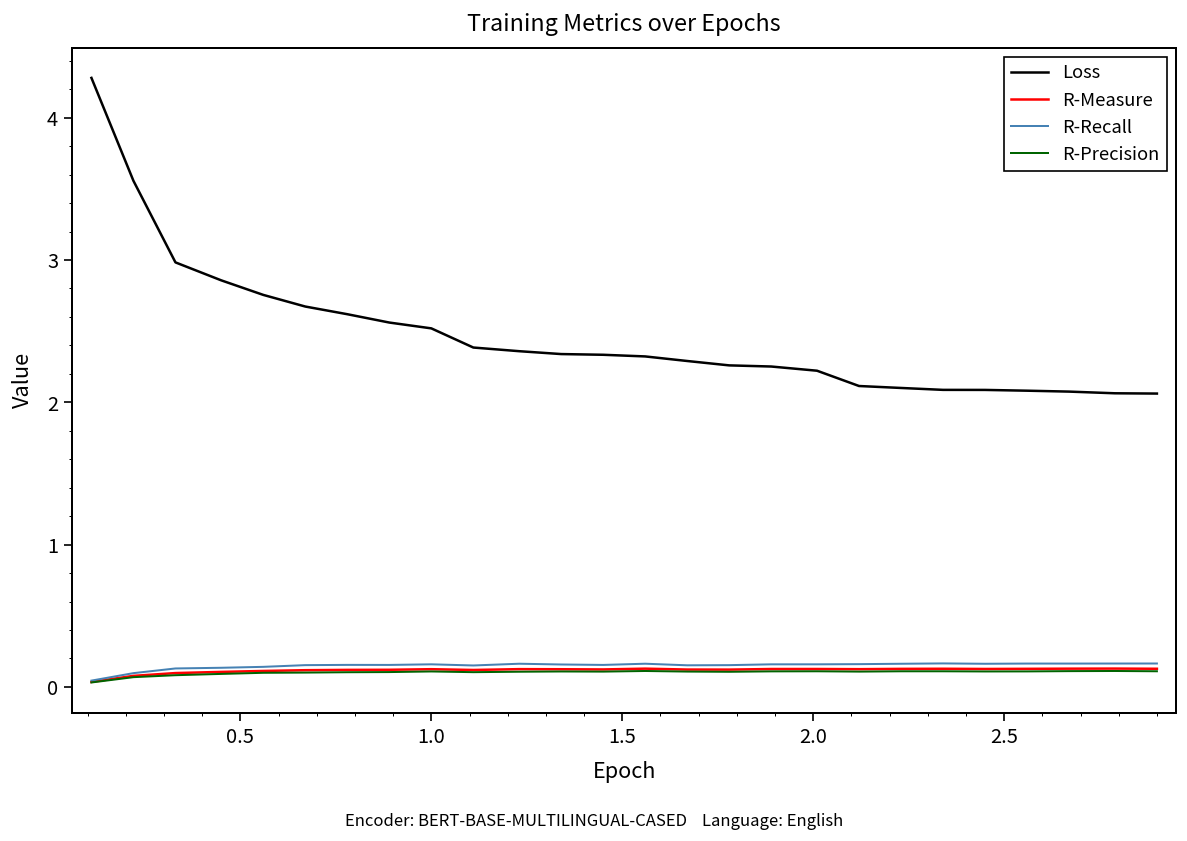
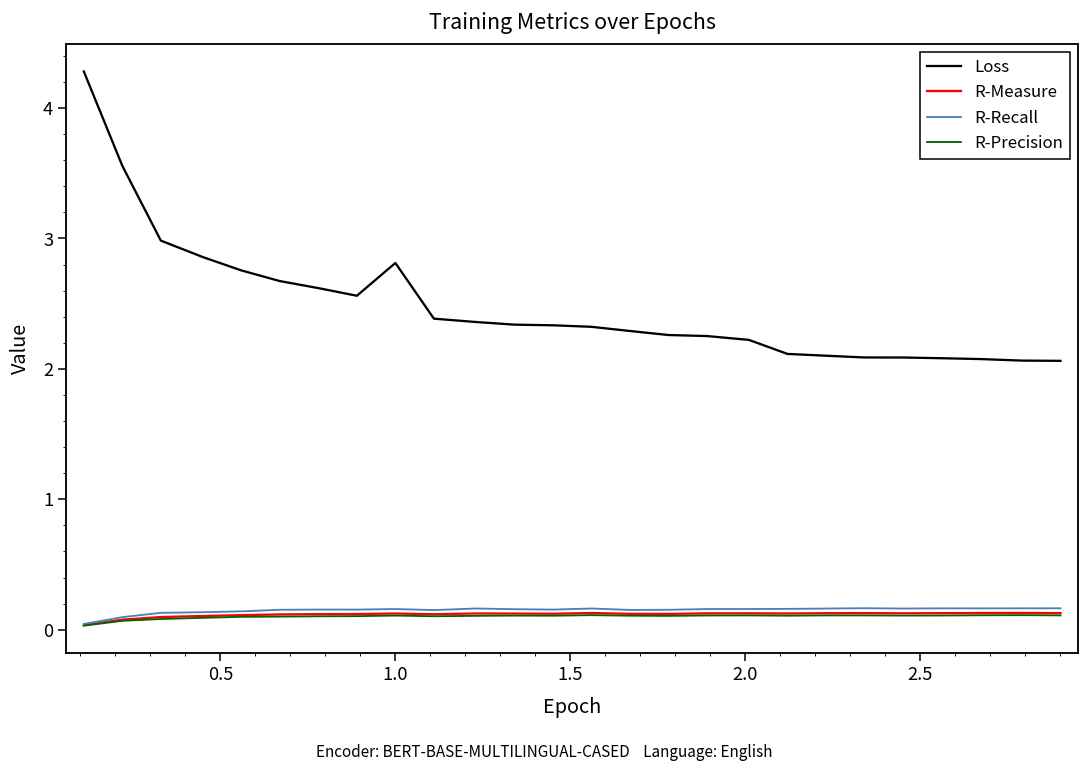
  {
    "Loss": {
-     "1.0": 2.52
+     "1.0": 2.81
    },
    "R-Recall": {
      "1.0": 0.16
    }
  }
